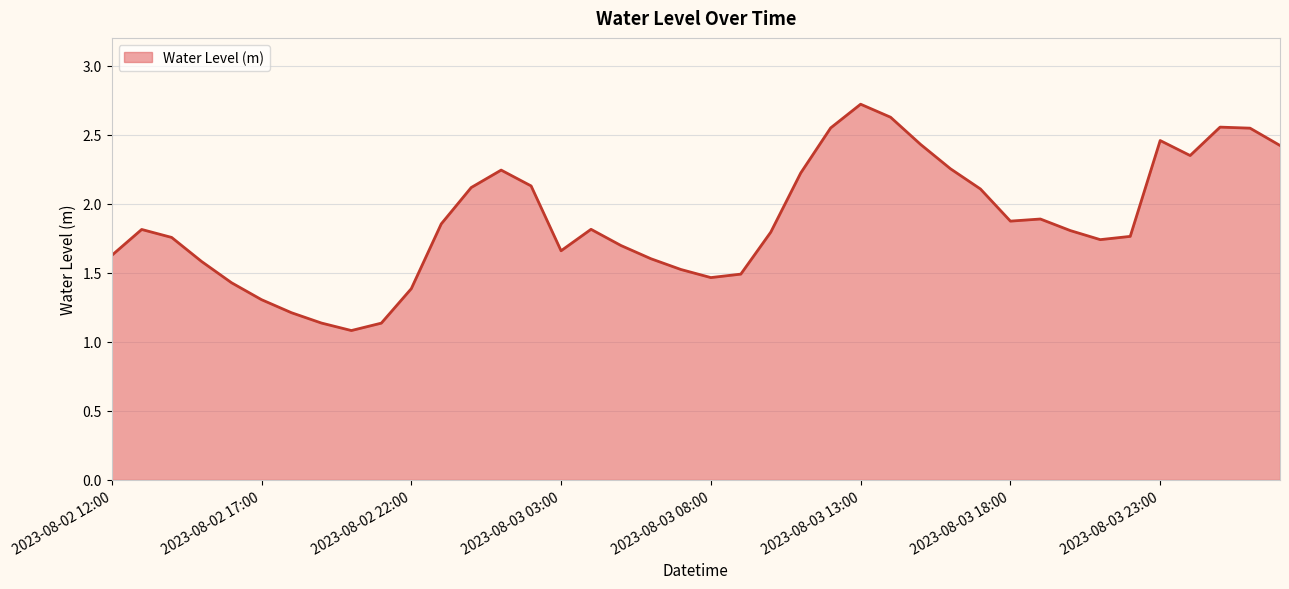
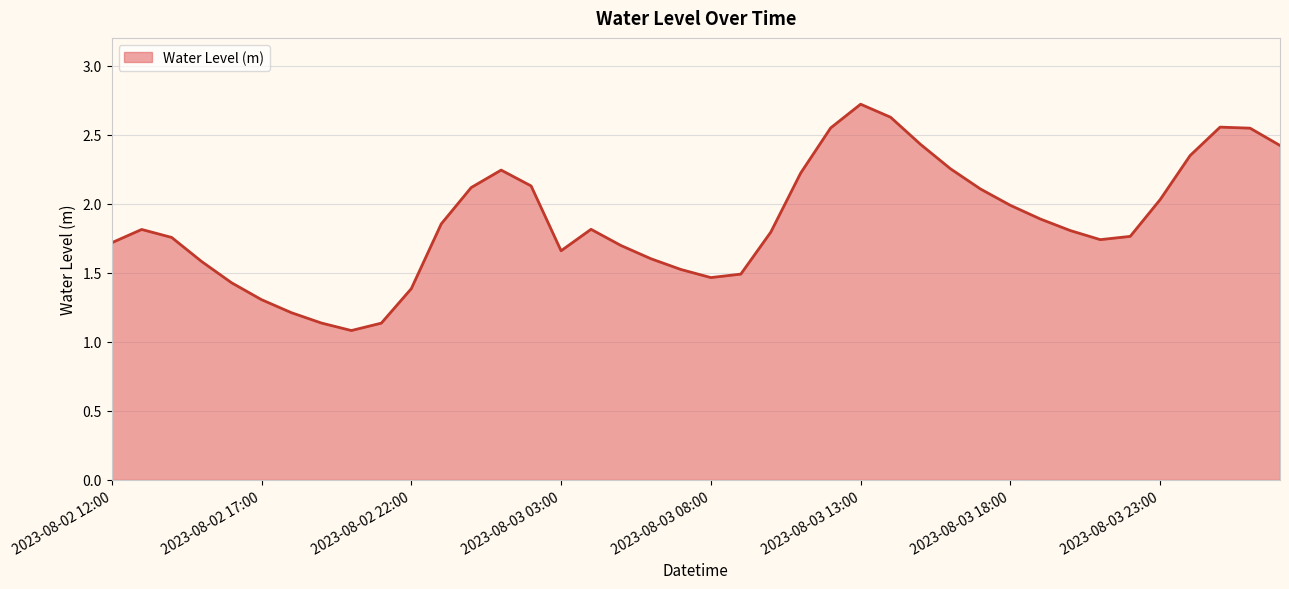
  {
-   "2023-08-02 12:00": 1.63,
+   "2023-08-02 12:00": 1.72,
    "2023-08-02 17:00": 1.30,
    "2023-08-02 22:00": 1.38,
    "2023-08-03 03:00": 1.66,
    "2023-08-03 08:00": 1.46,
    "2023-08-03 13:00": 2.72,
-   "2023-08-03 18:00": 1.87,
-   "2023-08-03 23:00": 2.46
+   "2023-08-03 18:00": 1.99,
+   "2023-08-03 23:00": 2.03
  }
